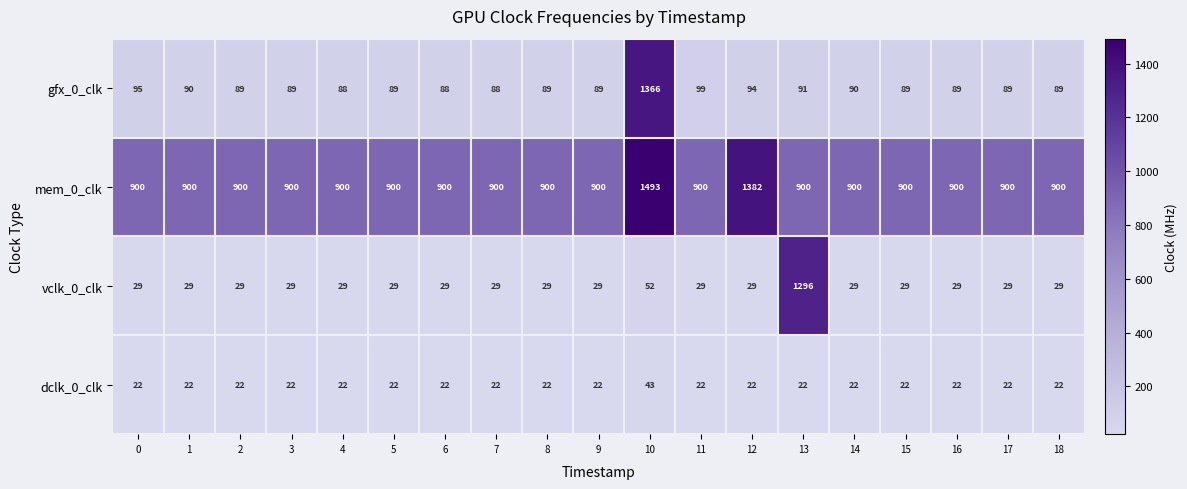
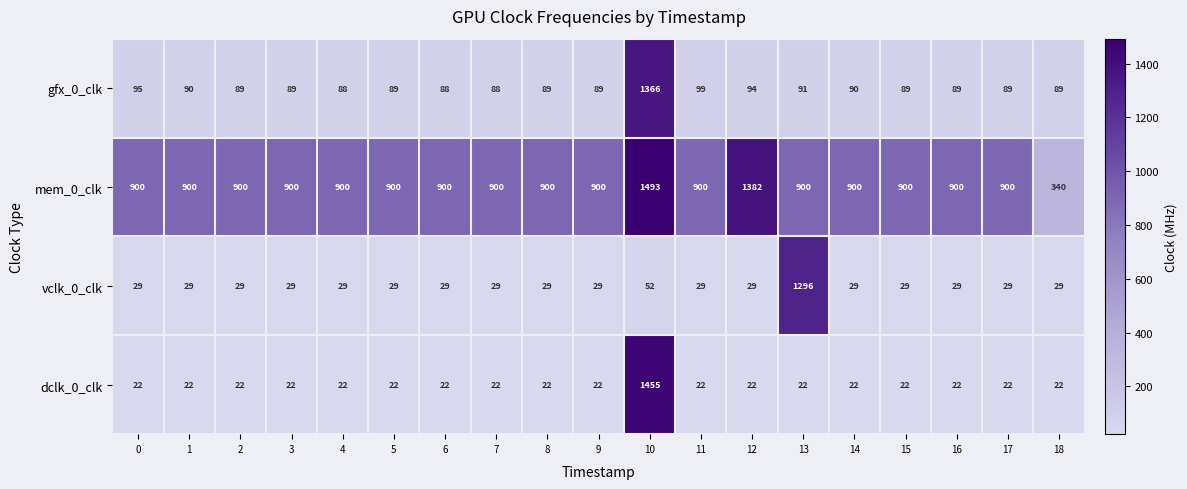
  {
    "gfx_0_clk": {
      "0": 95,
      "1": 90,
      "2": 89,
      "3": 89,
      "4": 88,
      "5": 89,
      "6": 88,
      "7": 88,
      "8": 89,
      "9": 89,
      "10": 1366,
      "11": 99,
      "12": 94,
      "13": 91,
      "14": 90,
      "15": 89,
      "16": 89,
      "17": 89,
      "18": 89
    },
    "mem_0_clk": {
      "0": 900,
      "1": 900,
      "2": 900,
      "3": 900,
      "4": 900,
      "5": 900,
      "6": 900,
      "7": 900,
      "8": 900,
      "9": 900,
      "10": 1493,
      "11": 900,
      "12": 1382,
      "13": 900,
      "14": 900,
      "15": 900,
      "16": 900,
      "17": 900,
-     "18": 900
+     "18": 340
    },
    "vclk_0_clk": {
      "0": 29,
      "1": 29,
      "2": 29,
      "3": 29,
      "4": 29,
      "5": 29,
      "6": 29,
      "7": 29,
      "8": 29,
      "9": 29,
      "10": 52,
      "11": 29,
      "12": 29,
      "13": 1296,
      "14": 29,
      "15": 29,
      "16": 29,
      "17": 29,
      "18": 29
    },
    "dclk_0_clk": {
      "0": 22,
      "1": 22,
      "2": 22,
      "3": 22,
      "4": 22,
      "5": 22,
      "6": 22,
      "7": 22,
      "8": 22,
      "9": 22,
-     "10": 43,
+     "10": 1455,
      "11": 22,
      "12": 22,
      "13": 22,
      "14": 22,
      "15": 22,
      "16": 22,
      "17": 22,
      "18": 22
    }
  }
